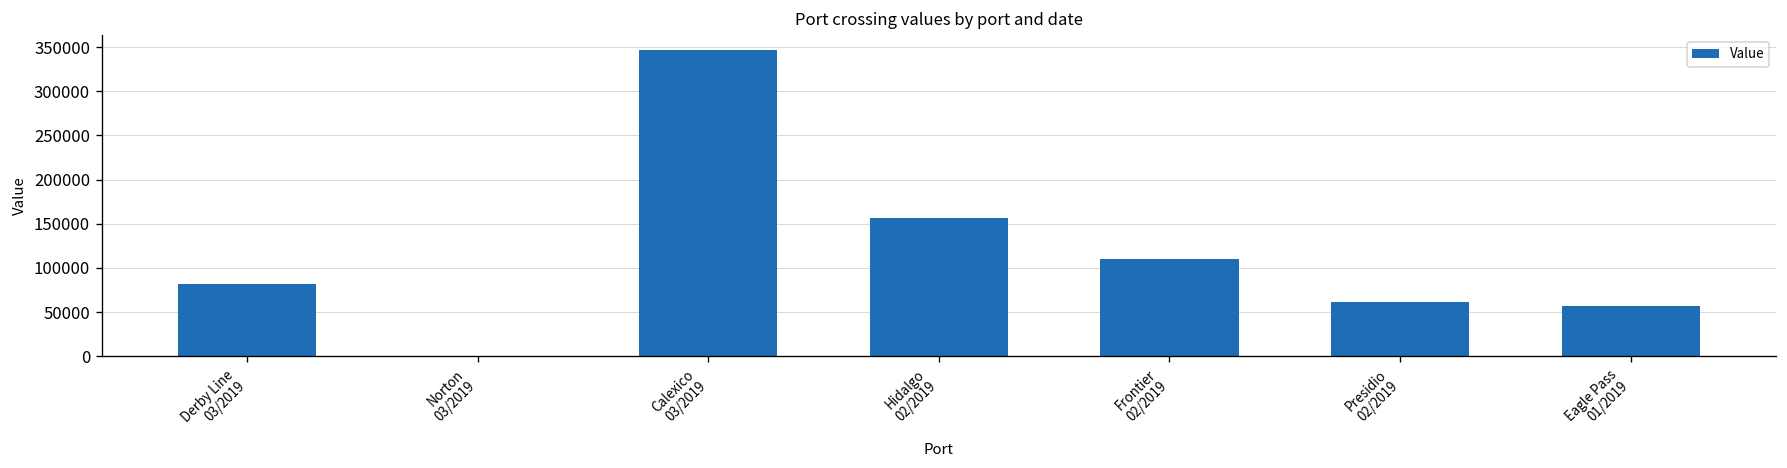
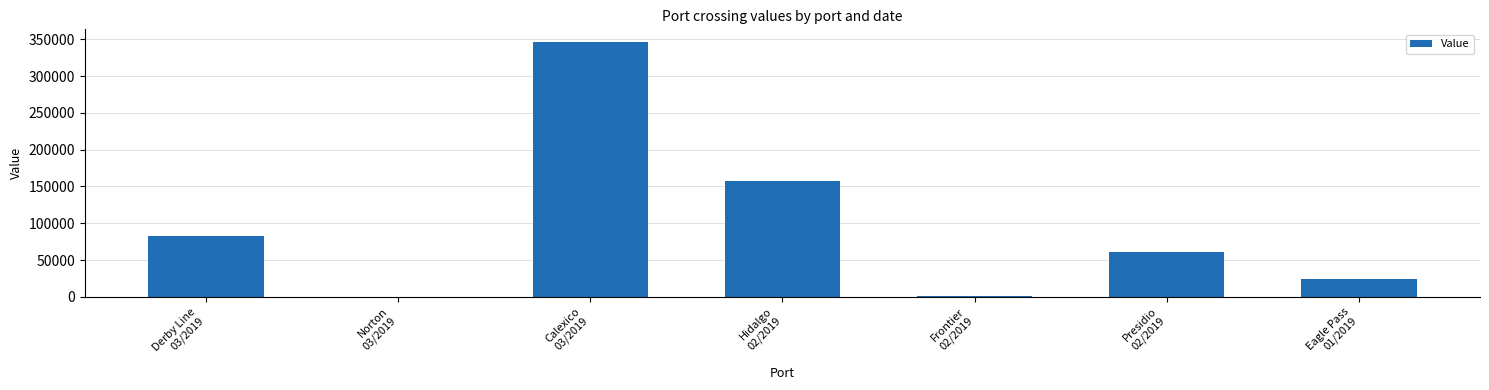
  {
    "Derby Line 03/2019": 80000,
    "Calexico 03/2019": 350000,
    "Hidalgo 02/2019": 160000,
-   "Frontier 02/2019": 110000,
+   "Frontier 02/2019": 0,
    "Presidio 02/2019": 60000,
-   "Eagle Pass 01/2019": 60000
+   "Eagle Pass 01/2019": 20000
  }
